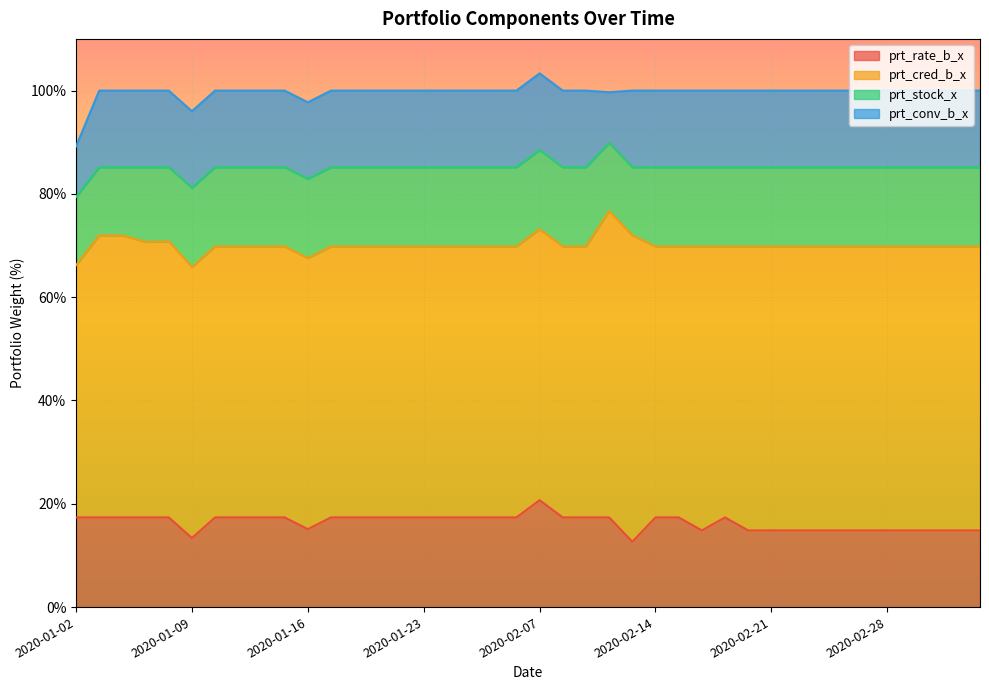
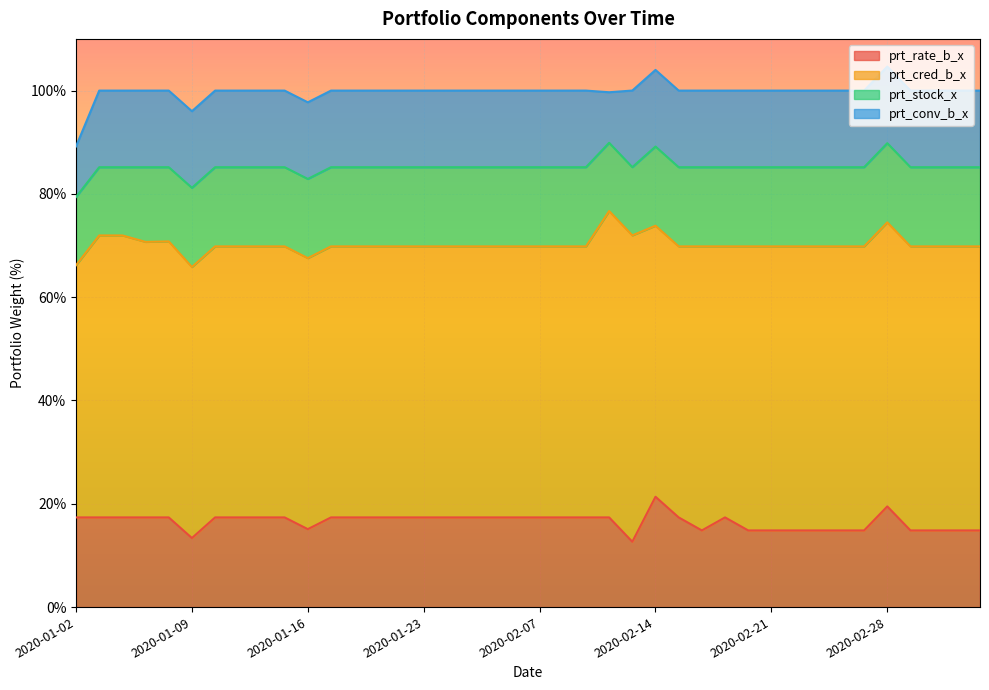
  {
    "prt_rate_b_x": {
      "2020-01-02": "17%",
      "2020-01-09": "13%",
      "2020-01-16": "15%",
      "2020-01-23": "17%",
-     "2020-02-07": "21%",
-     "2020-02-14": "17%",
+     "2020-02-07": "17%",
+     "2020-02-14": "21%",
      "2020-02-21": "15%",
-     "2020-02-28": "15%"
+     "2020-02-28": "19%"
    },
    "prt_cred_b_x": {
      "2020-01-02": "49%",
      "2020-01-09": "52%",
      "2020-01-16": "52%",
      "2020-01-23": "52%",
      "2020-02-07": "52%",
      "2020-02-14": "52%",
      "2020-02-21": "55%",
      "2020-02-28": "55%"
    },
    "prt_stock_x": {
      "2020-01-02": "13%",
      "2020-01-09": "15%",
      "2020-01-16": "15%",
      "2020-01-23": "15%",
      "2020-02-07": "15%",
      "2020-02-14": "15%",
      "2020-02-21": "15%",
      "2020-02-28": "15%"
    },
    "prt_conv_b_x": {
      "2020-01-02": "10%",
      "2020-01-09": "15%",
      "2020-01-16": "15%",
      "2020-01-23": "15%",
      "2020-02-07": "15%",
      "2020-02-14": "15%",
      "2020-02-21": "15%"
    }
  }
